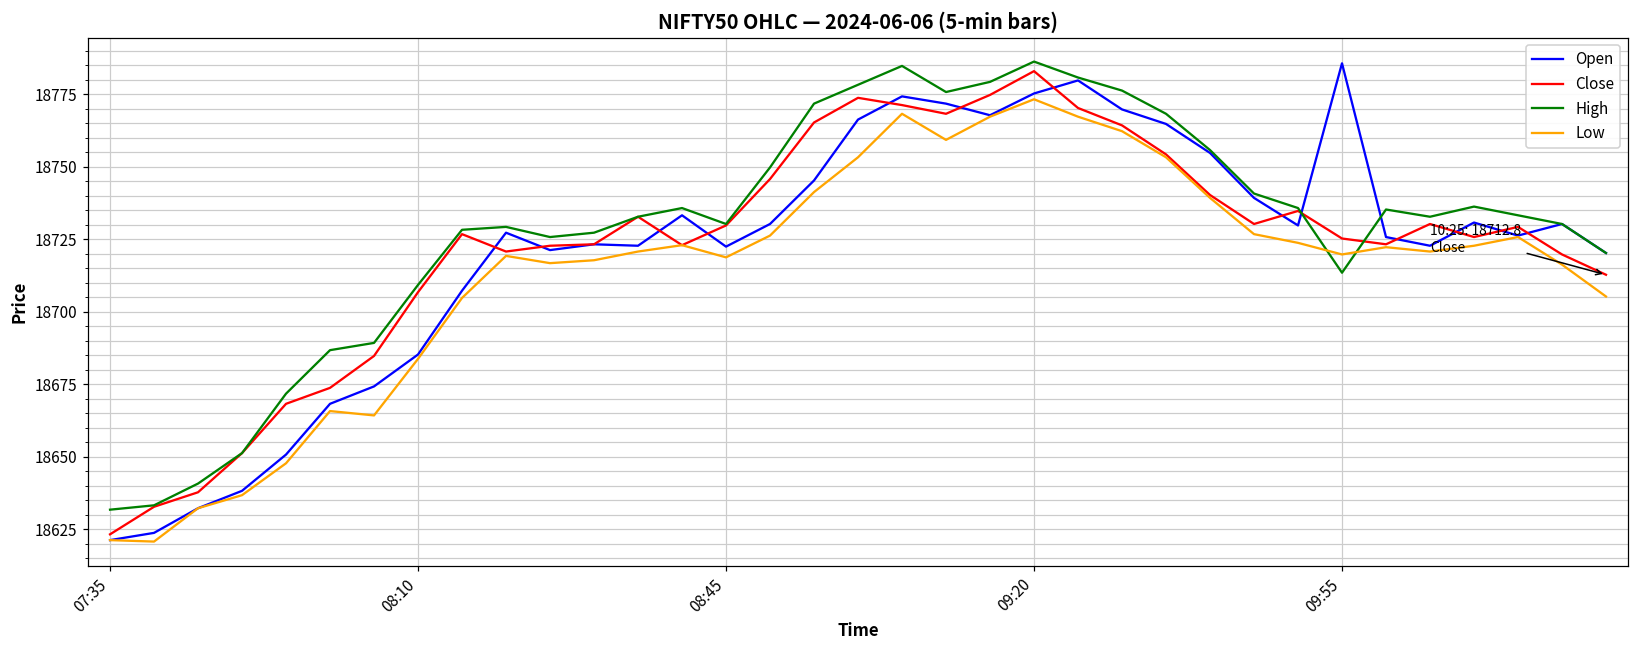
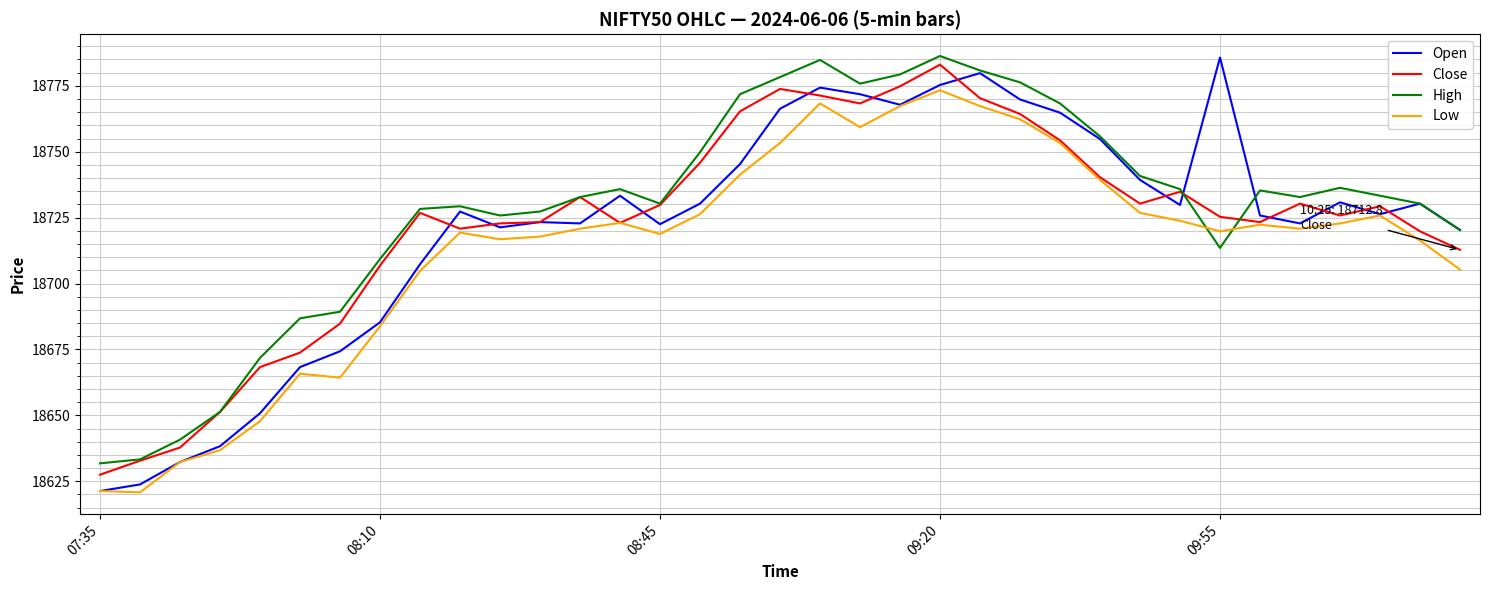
  {
    "Open": {
      "08:10": 18685,
      "08:45": 18723,
      "09:20": 18775,
      "09:55": 18786
    },
    "Close": {
-     "07:35": 18623,
+     "07:35": 18628,
      "08:10": 18707,
      "09:20": 18783,
      "09:55": 18725
    },
    "High": {
      "07:35": 18632,
      "08:10": 18709,
      "09:20": 18786,
      "09:55": 18714
    },
    "Low": {
      "08:10": 18684,
      "08:45": 18719,
      "09:20": 18773,
      "09:55": 18720
    }
  }
